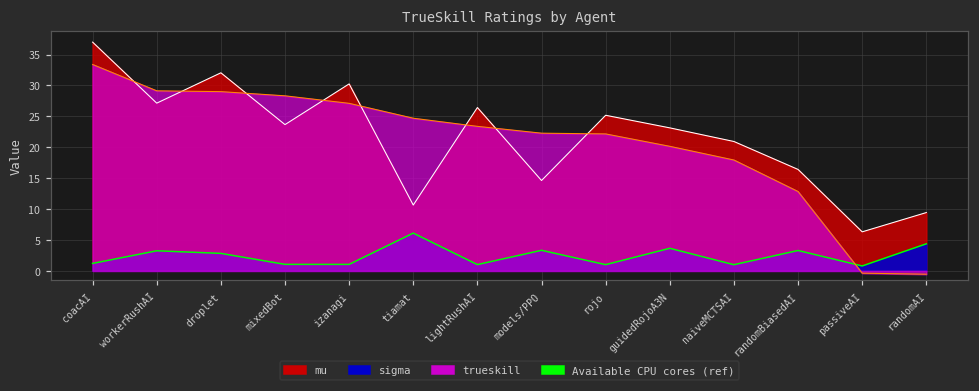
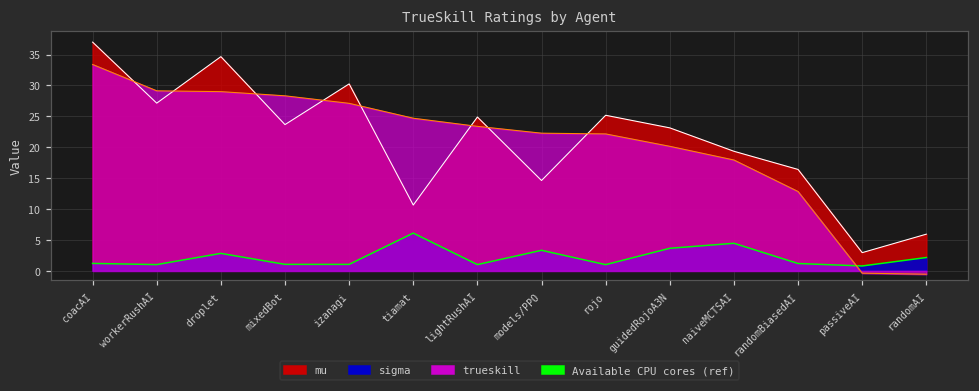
  {
    "mu": {
      "coacAI": 37,
      "workerRushAI": 27,
-     "droplet": 32,
+     "droplet": 35,
      "mixedBot": 24,
      "izanagi": 30,
      "tiamat": 11,
-     "lightRushAI": 26,
+     "lightRushAI": 25,
      "models/PPO": 15,
      "rojo": 25,
      "guidedRojoA3N": 23,
-     "naiveMCTSAI": 21,
+     "naiveMCTSAI": 19,
      "randomBiasedAI": 16,
-     "passiveAI": 6,
-     "randomAI": 9
+     "passiveAI": 3,
+     "randomAI": 6
    },
    "sigma": {
      "coacAI": 1,
-     "workerRushAI": 3,
+     "workerRushAI": 1,
      "droplet": 3,
      "mixedBot": 1,
      "izanagi": 1,
      "tiamat": 6,
      "lightRushAI": 1,
      "models/PPO": 3,
      "rojo": 1,
      "guidedRojoA3N": 4,
-     "naiveMCTSAI": 1,
-     "randomBiasedAI": 3,
+     "naiveMCTSAI": 4,
+     "randomBiasedAI": 1,
      "passiveAI": 1,
-     "randomAI": 4
+     "randomAI": 2
    }
  }
